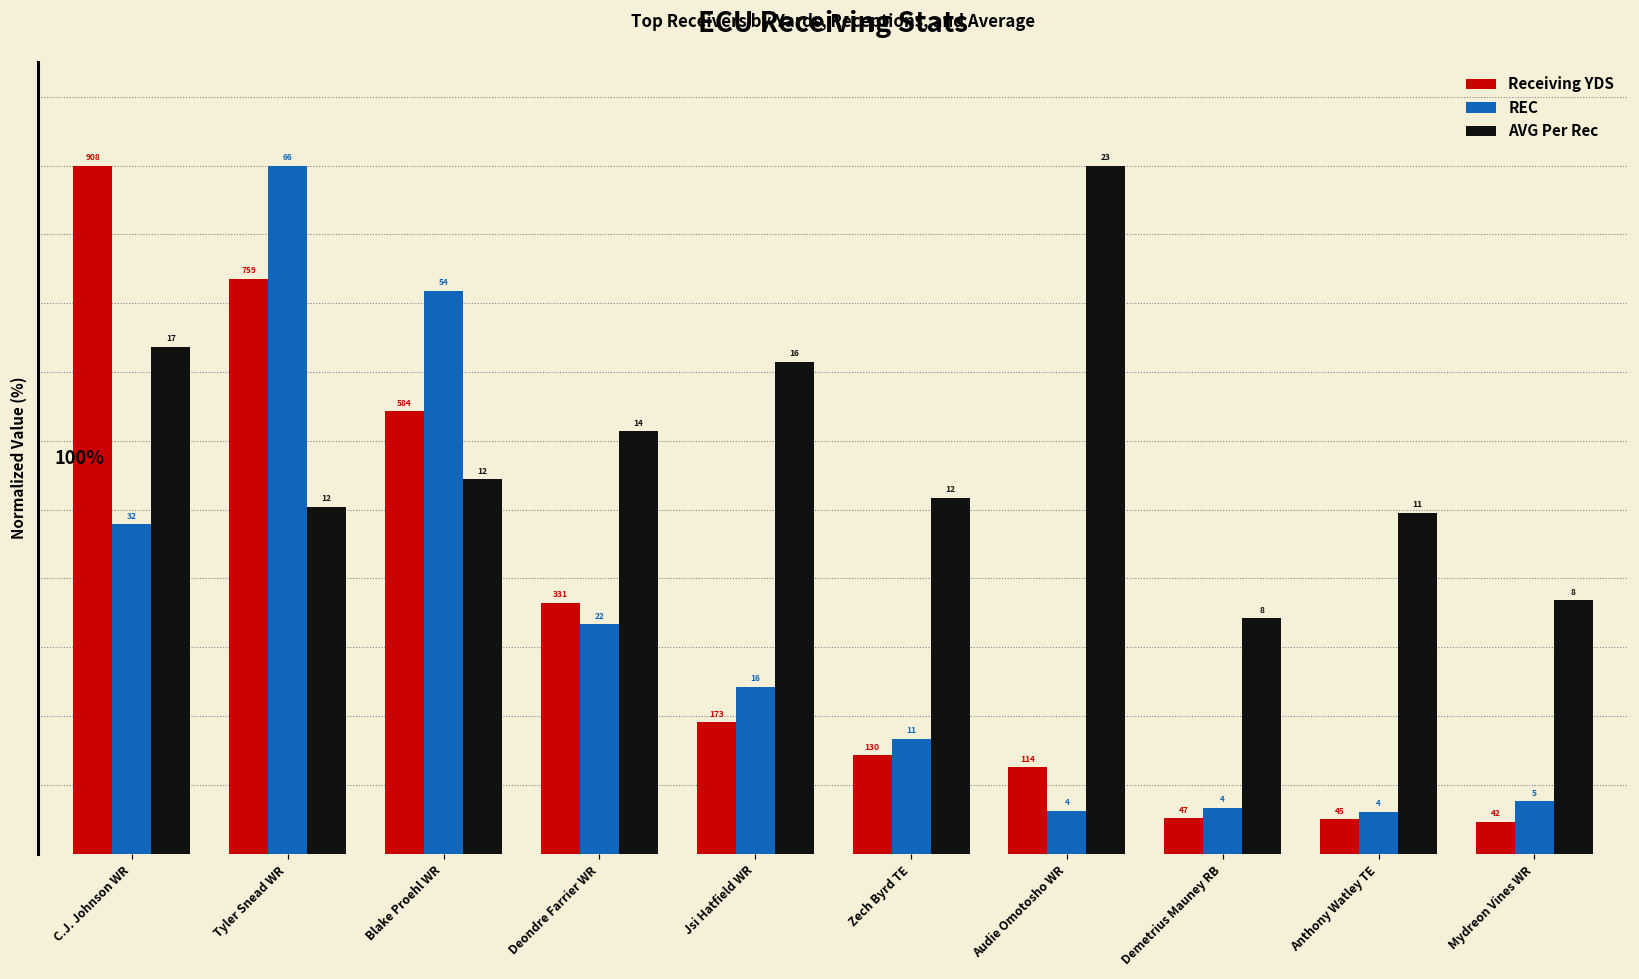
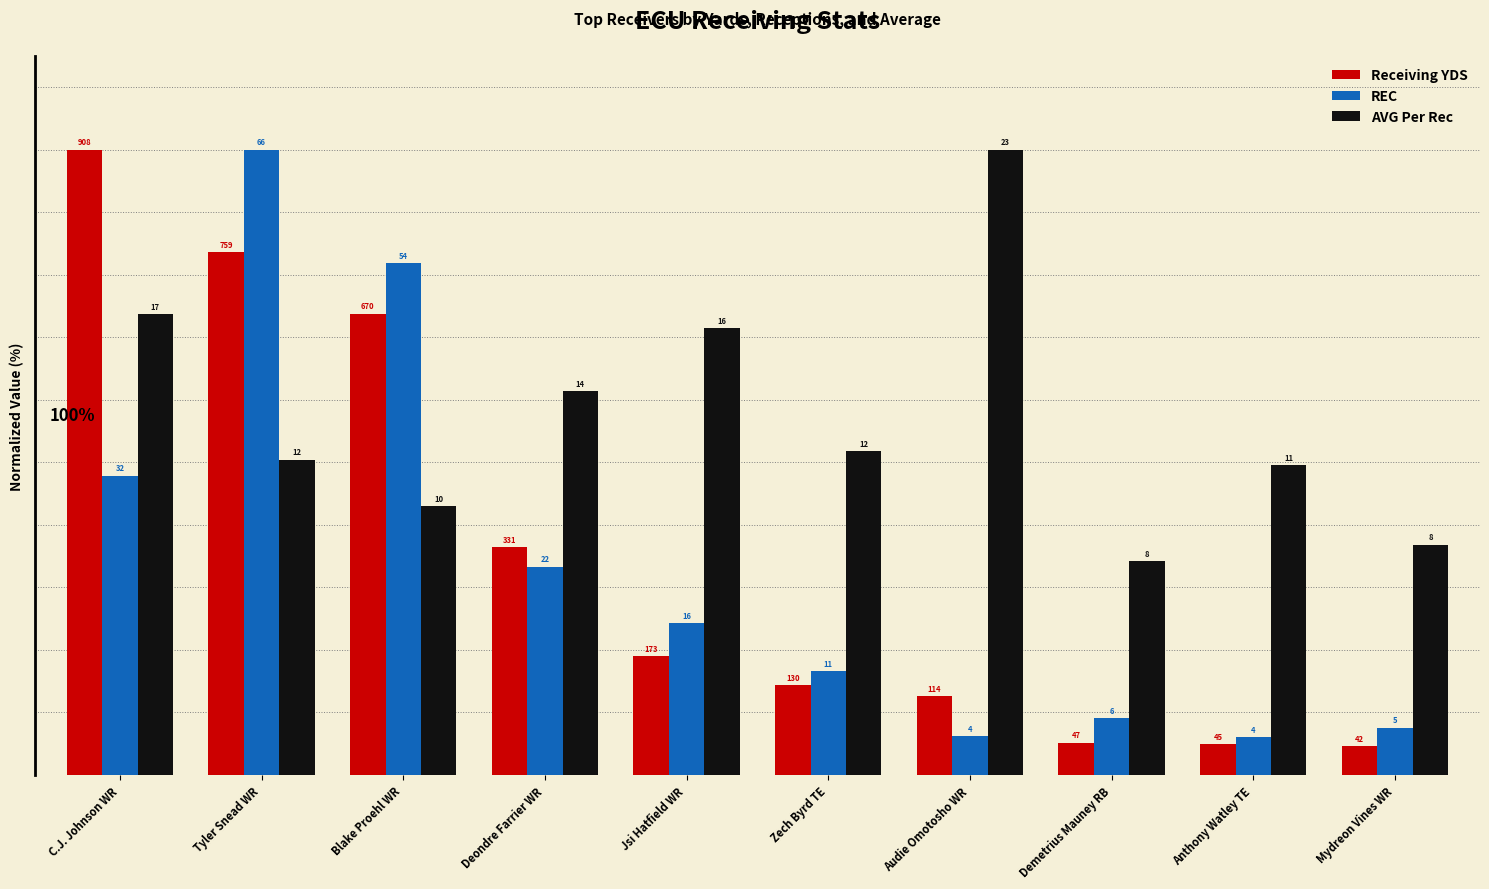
  {
    "Receiving YDS": {
      "C.J. Johnson WR": "100%",
-     "Blake Proehl WR": "584"
+     "Blake Proehl WR": "670"
    },
    "REC": {
-     "Demetrius Mauney RB": "4"
+     "Demetrius Mauney RB": "6"
    },
    "AVG Per Rec": {
-     "Blake Proehl WR": "12"
+     "Blake Proehl WR": "10"
    }
  }
